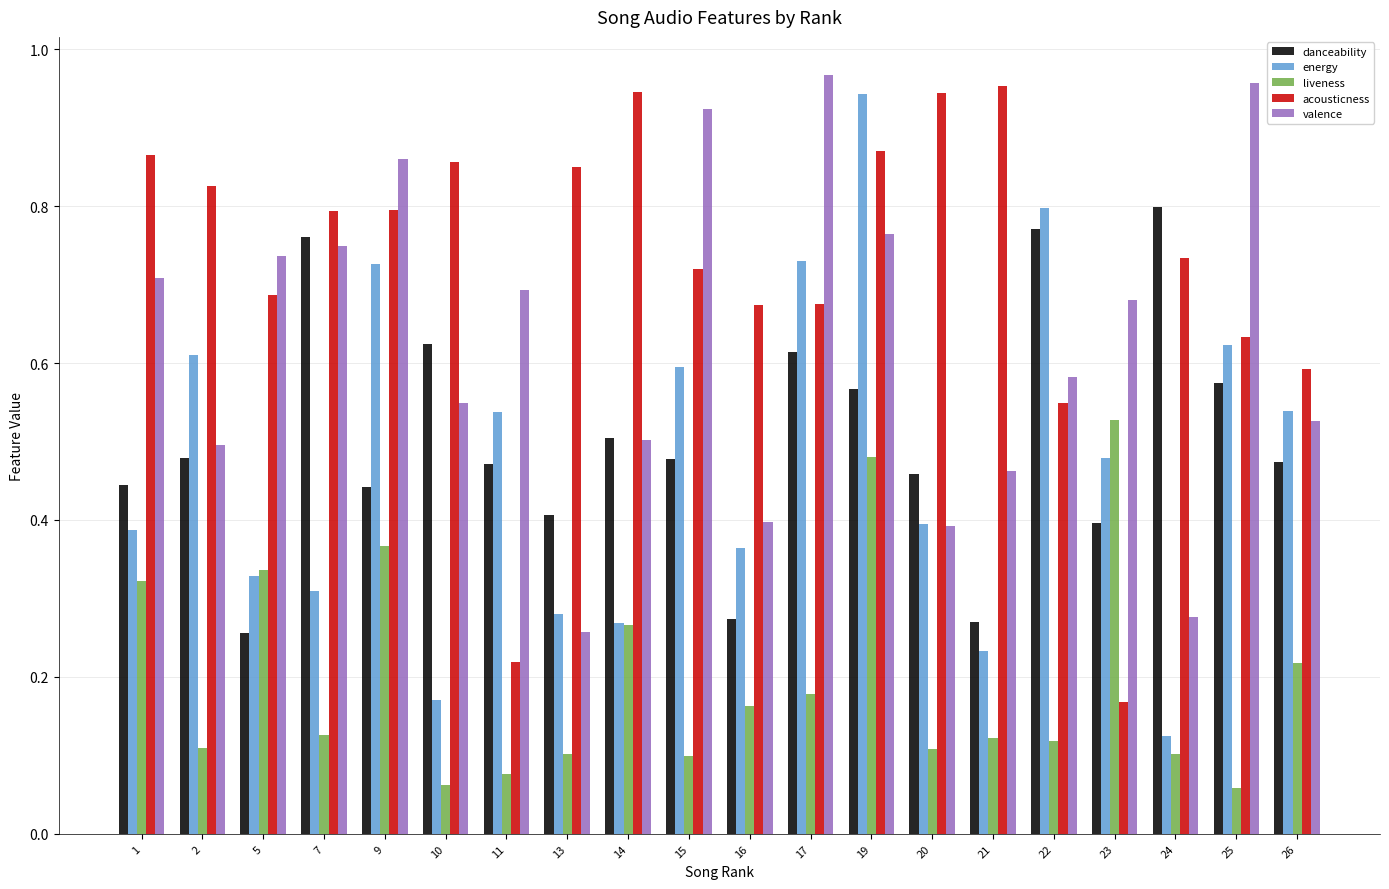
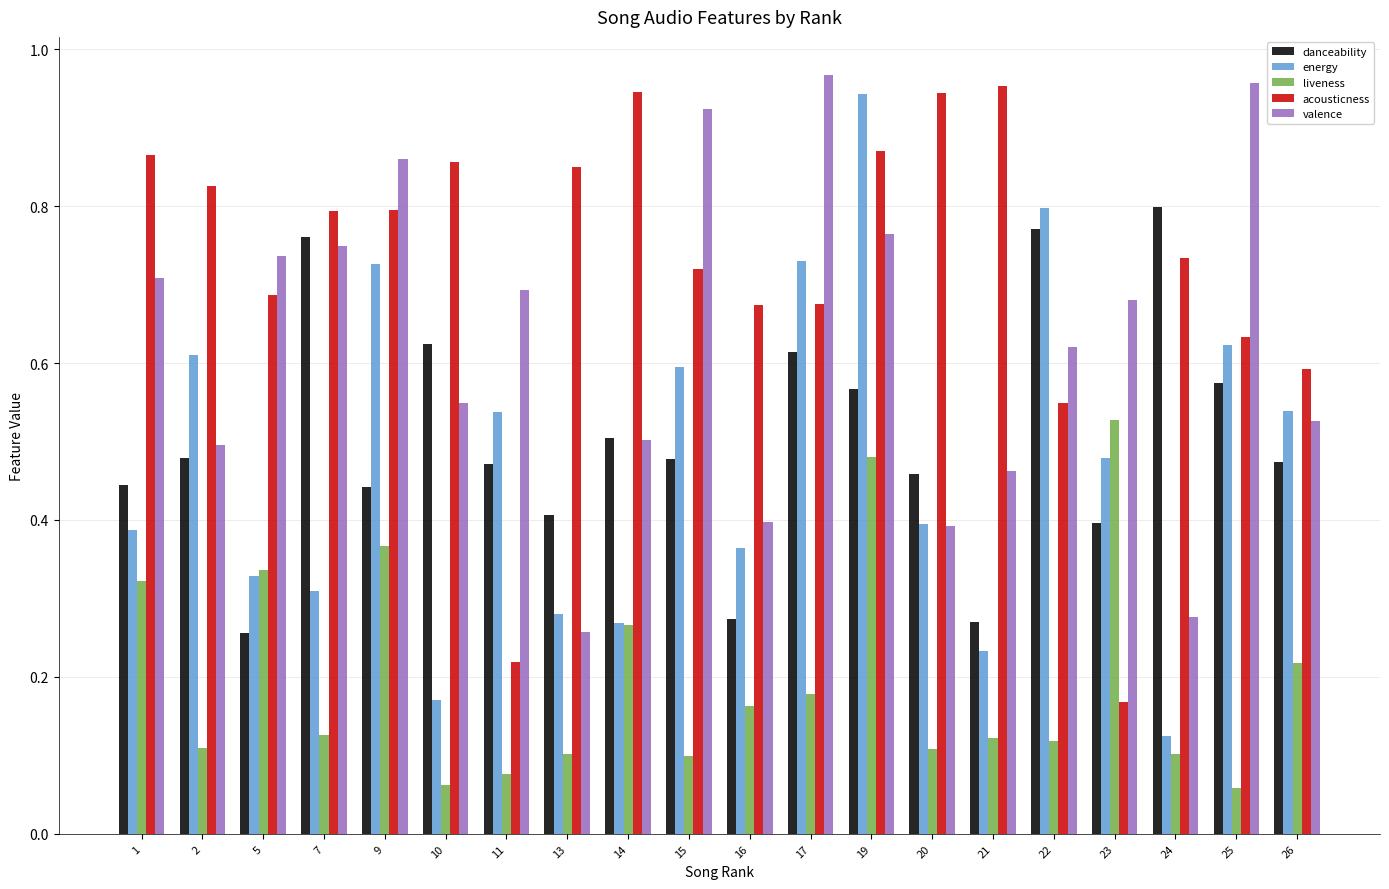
  {
    "danceability": {
      "1": 0.44,
      "2": 0.48,
      "5": 0.26,
      "7": 0.76,
      "9": 0.44,
      "10": 0.62,
      "11": 0.47,
      "13": 0.41,
      "14": 0.50,
      "15": 0.48,
      "16": 0.27,
      "17": 0.61,
      "19": 0.57,
      "20": 0.46,
      "21": 0.27,
      "22": 0.77,
      "23": 0.40,
      "24": 0.80,
      "25": 0.57,
      "26": 0.47
    },
    "energy": {
      "1": 0.39,
      "2": 0.61,
      "5": 0.33,
      "7": 0.31,
      "9": 0.73,
      "10": 0.17,
      "11": 0.54,
      "13": 0.28,
      "14": 0.27,
      "15": 0.59,
      "16": 0.36,
      "17": 0.73,
      "19": 0.94,
      "20": 0.40,
      "21": 0.23,
      "22": 0.80,
      "23": 0.48,
      "24": 0.12,
      "25": 0.62,
      "26": 0.54
    },
    "liveness": {
      "1": 0.32,
      "2": 0.11,
      "5": 0.34,
      "7": 0.13,
      "9": 0.37,
      "10": 0.06,
      "11": 0.08,
      "13": 0.10,
      "14": 0.27,
      "15": 0.10,
      "16": 0.16,
      "17": 0.18,
      "19": 0.48,
      "20": 0.11,
      "21": 0.12,
      "22": 0.12,
      "23": 0.53,
      "24": 0.10,
      "25": 0.06,
      "26": 0.22
    },
    "acousticness": {
      "1": 0.87,
      "2": 0.83,
      "5": 0.69,
      "7": 0.79,
      "9": 0.80,
      "10": 0.86,
      "11": 0.22,
      "13": 0.85,
      "14": 0.95,
      "15": 0.72,
      "16": 0.67,
      "17": 0.68,
      "19": 0.87,
      "20": 0.94,
      "21": 0.95,
      "22": 0.55,
      "23": 0.17,
      "24": 0.73,
      "25": 0.63,
      "26": 0.59
    },
    "valence": {
      "1": 0.71,
      "2": 0.50,
      "5": 0.74,
      "7": 0.75,
      "9": 0.86,
      "10": 0.55,
      "11": 0.69,
      "13": 0.26,
      "14": 0.50,
      "15": 0.92,
      "16": 0.40,
      "17": 0.97,
      "19": 0.76,
      "20": 0.39,
      "21": 0.46,
-     "22": 0.58,
+     "22": 0.62,
      "23": 0.68,
      "24": 0.28,
      "25": 0.96,
      "26": 0.53
    }
  }
